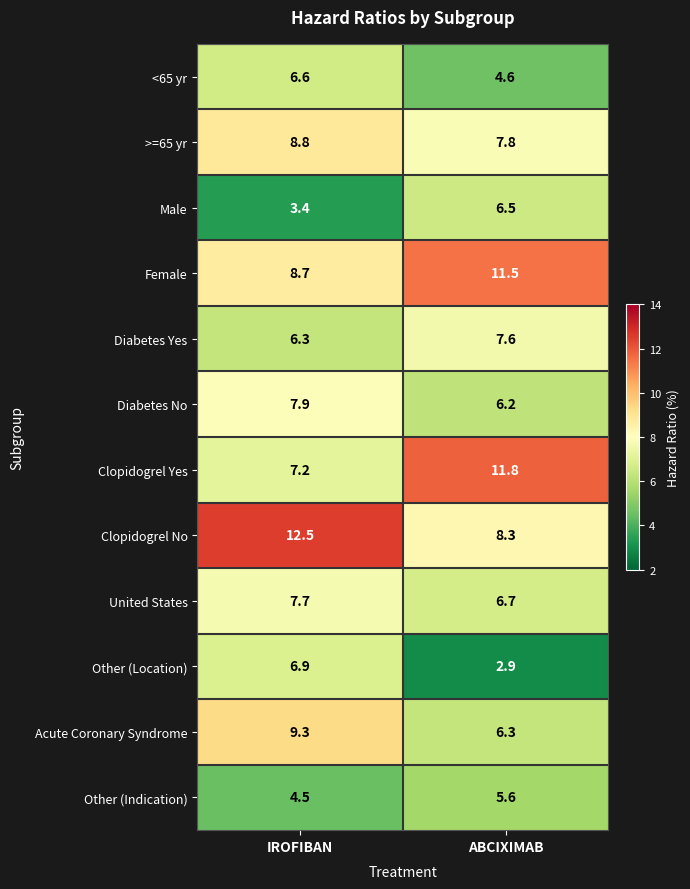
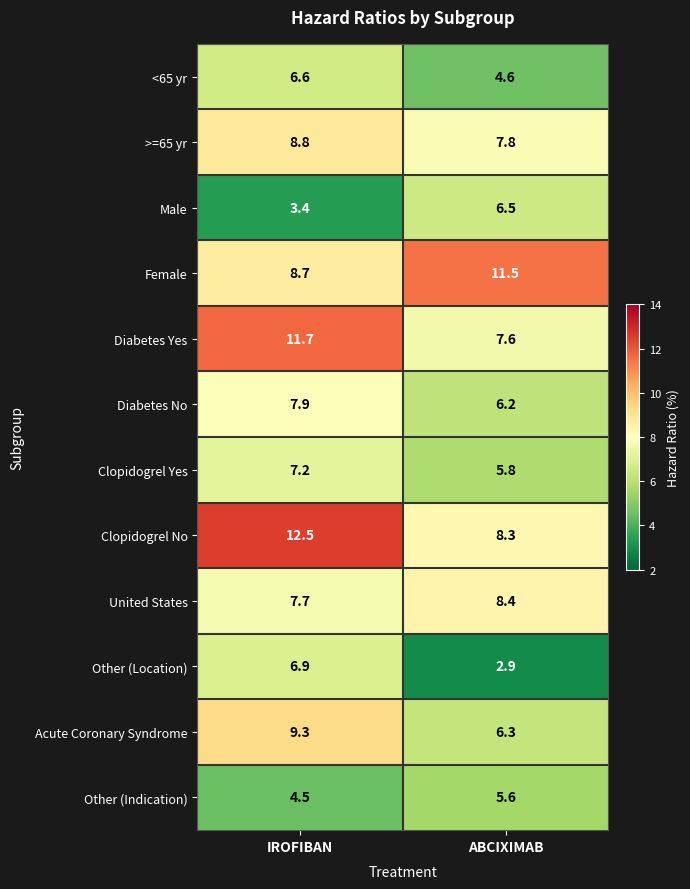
  {
    "<65 yr": {
      "IROFIBAN": 6.6,
      "ABCIXIMAB": 4.6
    },
    ">=65 yr": {
      "IROFIBAN": 8.8,
      "ABCIXIMAB": 7.8
    },
    "Male": {
      "IROFIBAN": 3.4,
      "ABCIXIMAB": 6.5
    },
    "Female": {
      "IROFIBAN": 8.7,
      "ABCIXIMAB": 11.5
    },
    "Diabetes Yes": {
-     "IROFIBAN": 6.3,
+     "IROFIBAN": 11.7,
      "ABCIXIMAB": 7.6
    },
    "Diabetes No": {
      "IROFIBAN": 7.9,
      "ABCIXIMAB": 6.2
    },
    "Clopidogrel Yes": {
      "IROFIBAN": 7.2,
-     "ABCIXIMAB": 11.8
+     "ABCIXIMAB": 5.8
    },
    "Clopidogrel No": {
      "IROFIBAN": 12.5,
      "ABCIXIMAB": 8.3
    },
    "United States": {
      "IROFIBAN": 7.7,
-     "ABCIXIMAB": 6.7
+     "ABCIXIMAB": 8.4
    },
    "Other (Location)": {
      "IROFIBAN": 6.9,
      "ABCIXIMAB": 2.9
    },
    "Acute Coronary Syndrome": {
      "IROFIBAN": 9.3,
      "ABCIXIMAB": 6.3
    },
    "Other (Indication)": {
      "IROFIBAN": 4.5,
      "ABCIXIMAB": 5.6
    }
  }
